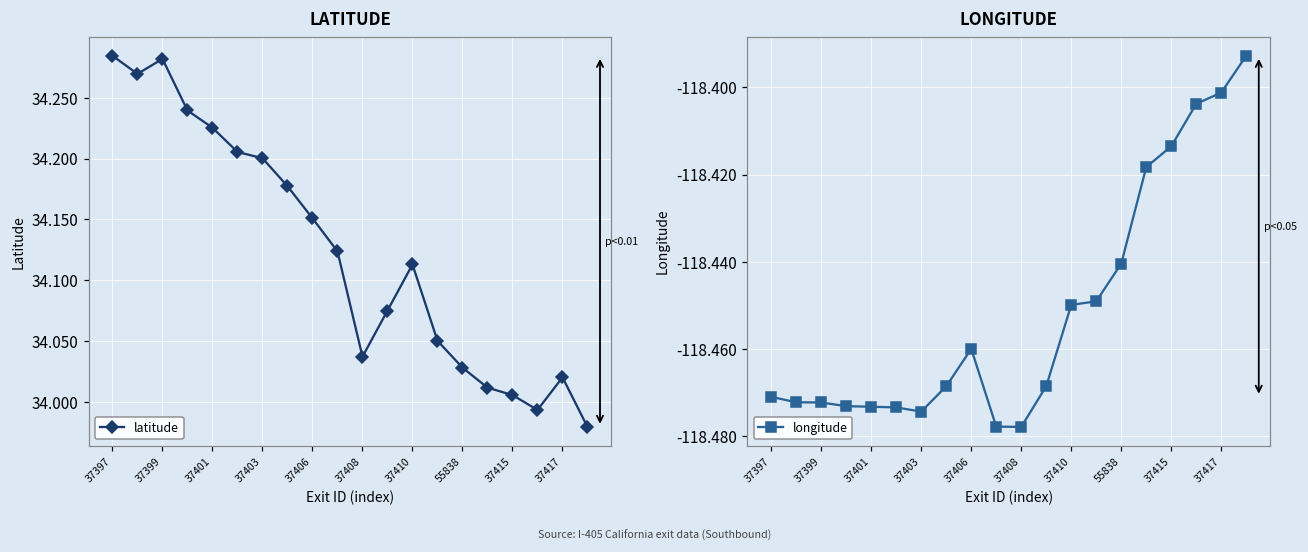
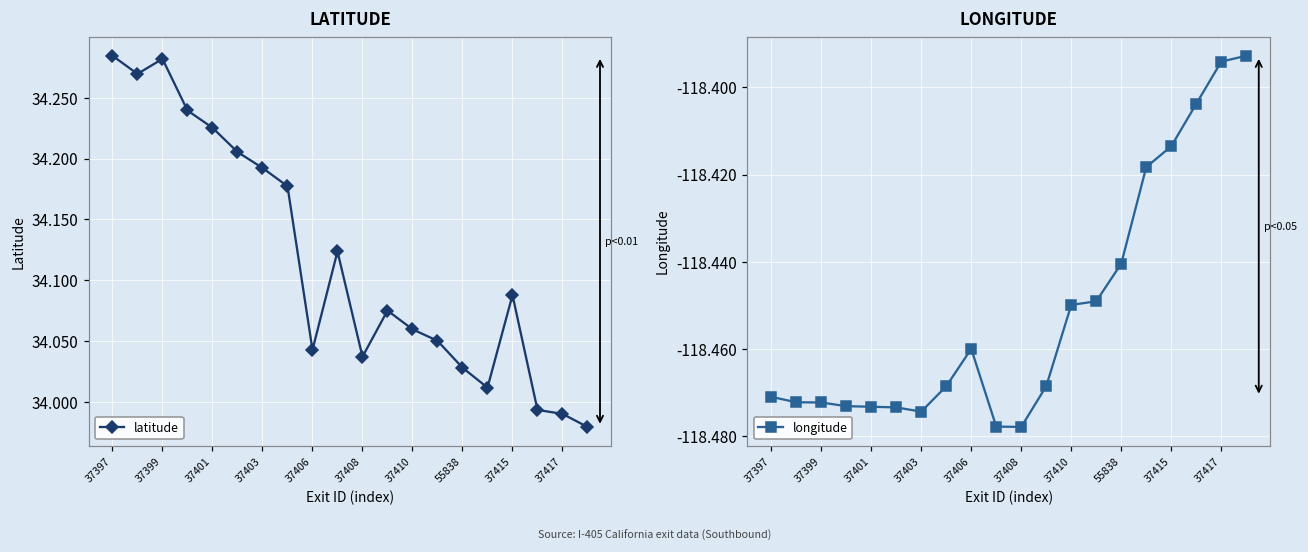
  {
    "LATITUDE": {
      "37397": 34.285,
      "37399": 34.282,
      "37401": 34.225,
-     "37403": 34.200,
-     "37406": 34.151,
+     "37403": 34.192,
+     "37406": 34.043,
      "37408": 34.037,
-     "37410": 34.113,
+     "37410": 34.060,
      "55838": 34.028,
-     "37415": 34.006,
-     "37417": 34.020
+     "37415": 34.088,
+     "37417": 33.990
    },
    "LONGITUDE": {
      "37397": -118.471,
      "37399": -118.472,
      "37401": -118.473,
      "37403": -118.474,
      "37406": -118.460,
      "37408": -118.478,
      "37410": -118.450,
      "55838": -118.440,
      "37415": -118.414,
-     "37417": -118.401
+     "37417": -118.394
    }
  }
